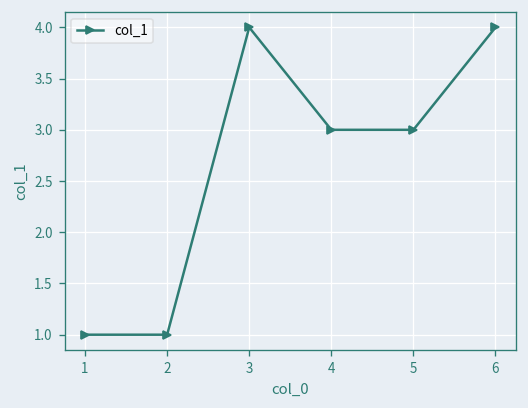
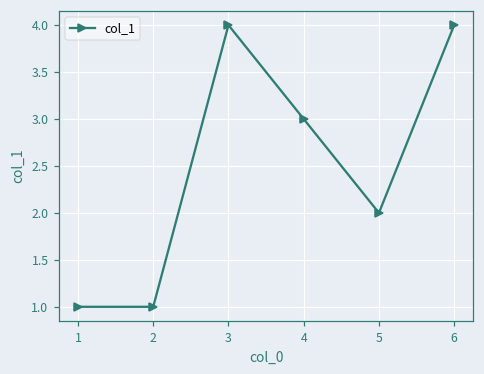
  {
    "1": 1,
    "2": 1,
    "3": 4,
    "4": 3,
-   "5": 3,
+   "5": 2,
    "6": 4
  }
